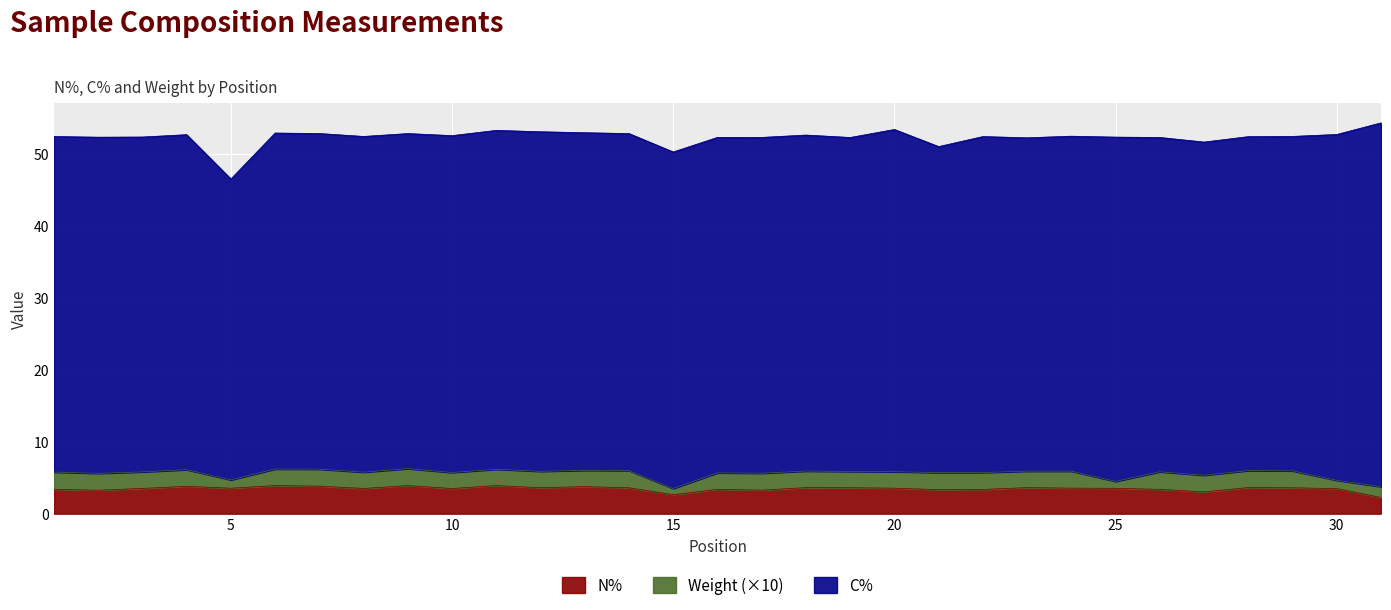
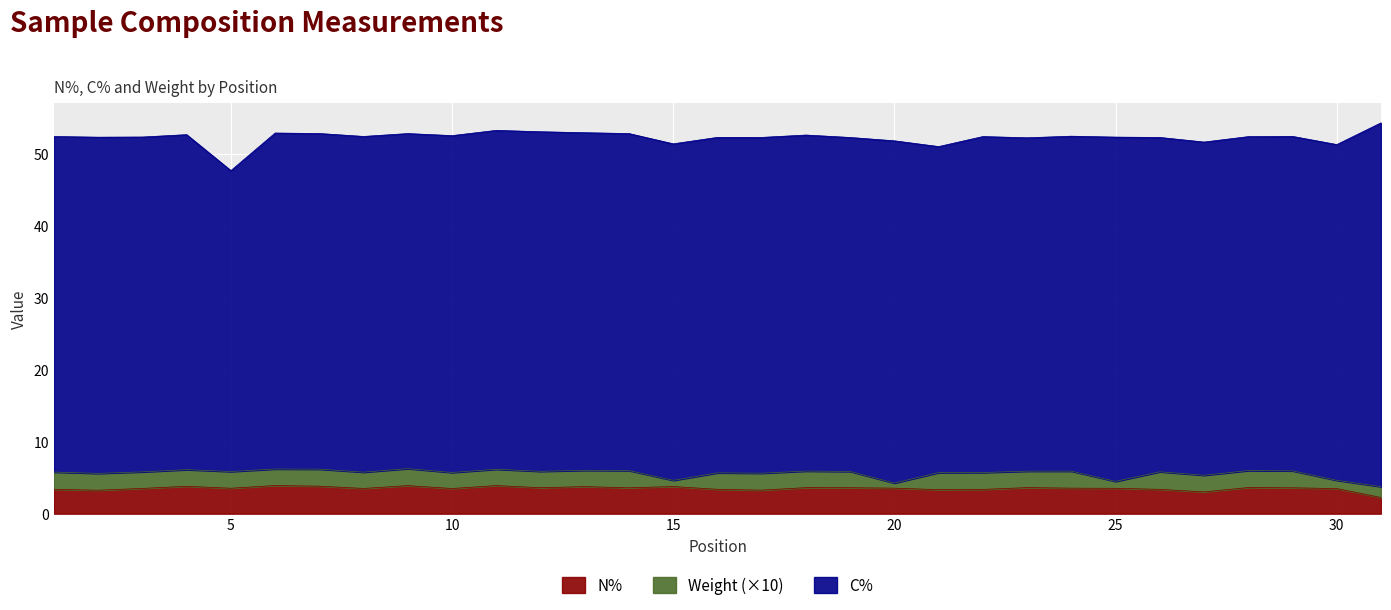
  {
    "N%": {
      "5": 4,
      "10": 3,
-     "15": 3,
+     "15": 4,
      "20": 4,
      "25": 4,
      "30": 3
    },
    "Weight (×10)": {
-     "5": 1,
+     "5": 2,
      "10": 2,
      "15": 1,
-     "20": 2,
+     "20": 1,
      "25": 1,
      "30": 1
    },
    "C%": {
      "5": 42,
      "10": 47,
      "15": 47,
      "20": 48,
      "25": 48,
-     "30": 48
+     "30": 47
    }
  }
